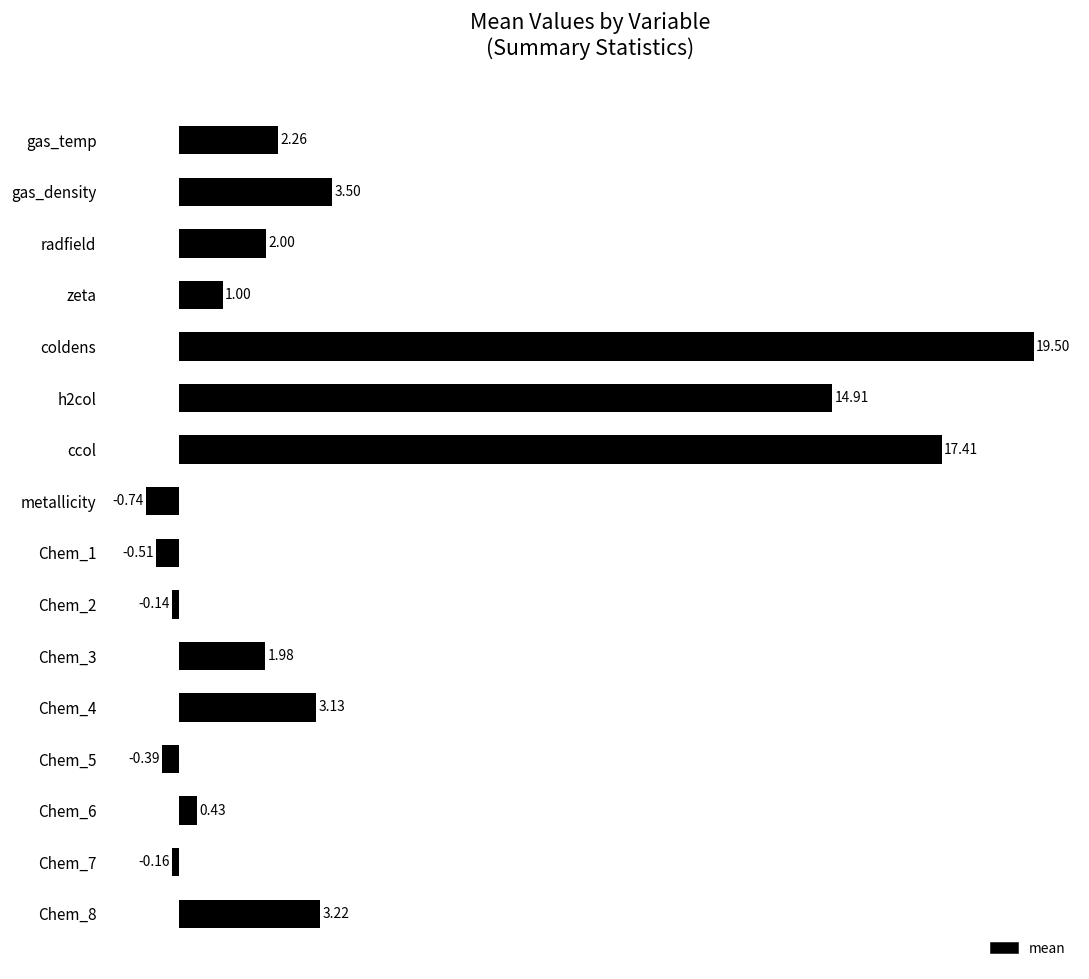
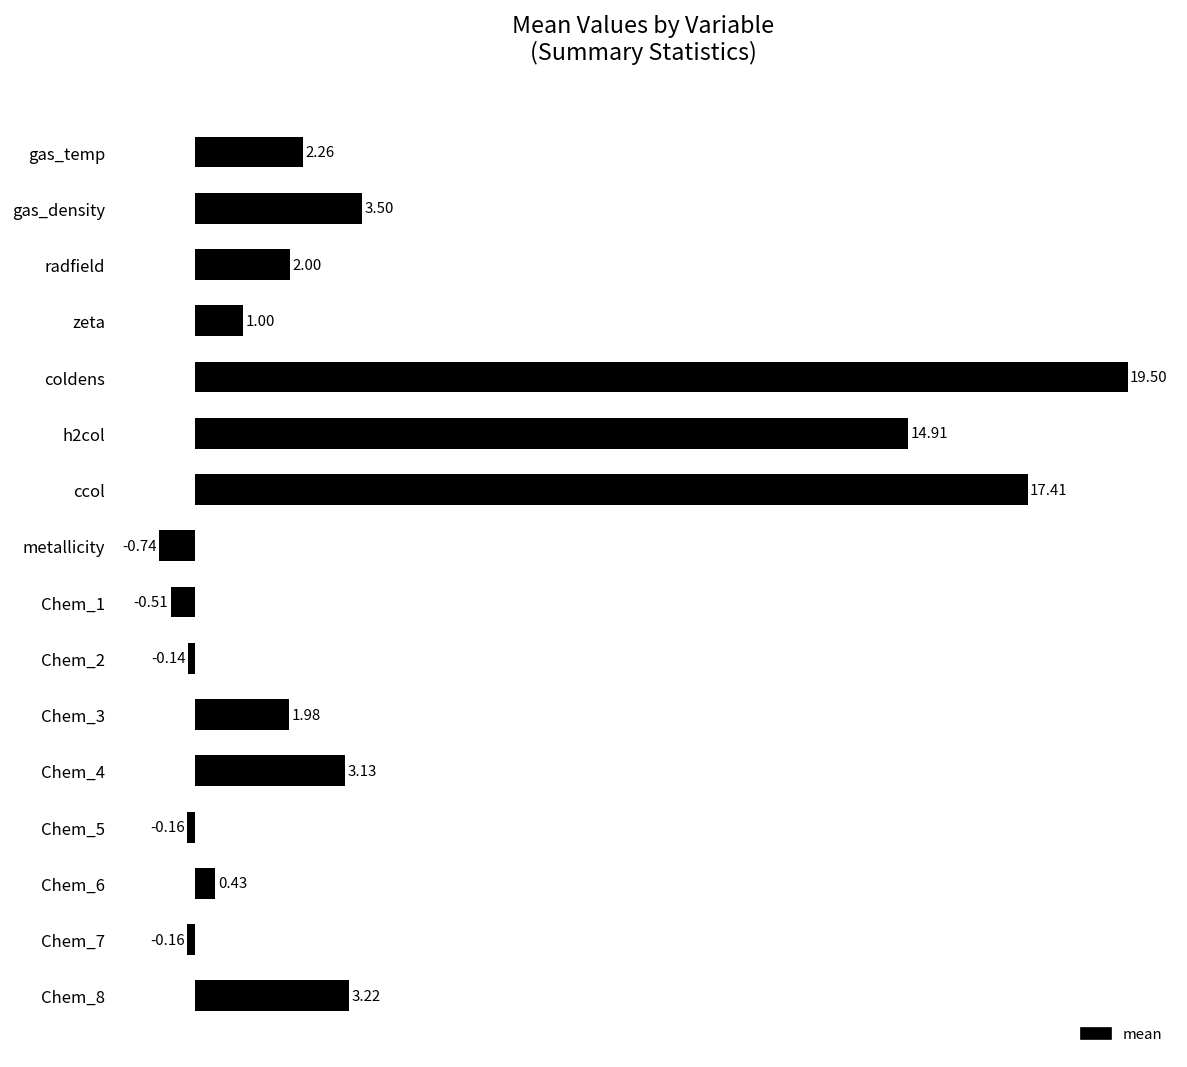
  {
    "gas_temp": 2.26,
    "gas_density": 3.50,
    "radfield": 2.00,
    "zeta": 1.00,
    "coldens": 19.50,
    "h2col": 14.91,
    "ccol": 17.41,
    "metallicity": -0.74,
    "Chem_1": -0.51,
    "Chem_2": -0.14,
    "Chem_3": 1.98,
    "Chem_4": 3.13,
-   "Chem_5": -0.39,
+   "Chem_5": -0.16,
    "Chem_6": 0.43,
    "Chem_7": -0.16,
    "Chem_8": 3.22
  }
